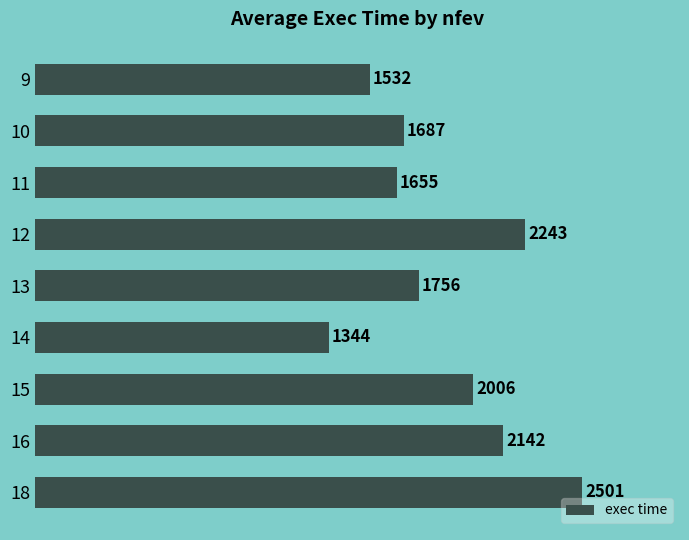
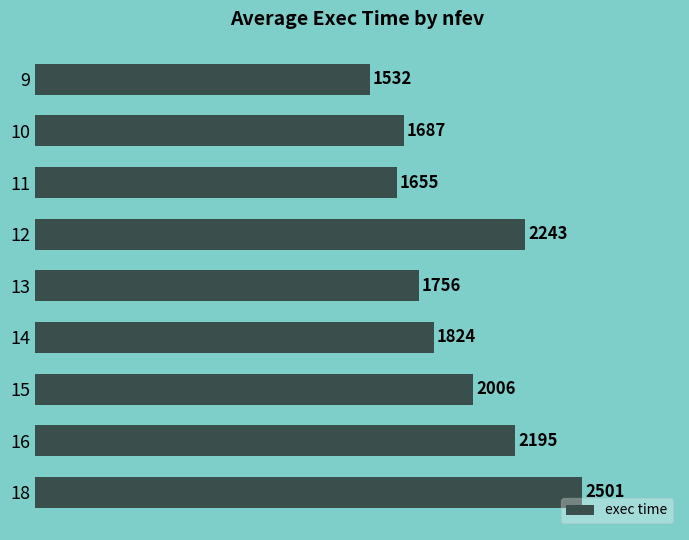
  {
    "9": 1532,
    "10": 1687,
    "11": 1655,
    "12": 2243,
    "13": 1756,
-   "14": 1344,
+   "14": 1824,
    "15": 2006,
-   "16": 2142
+   "16": 2195
  }
